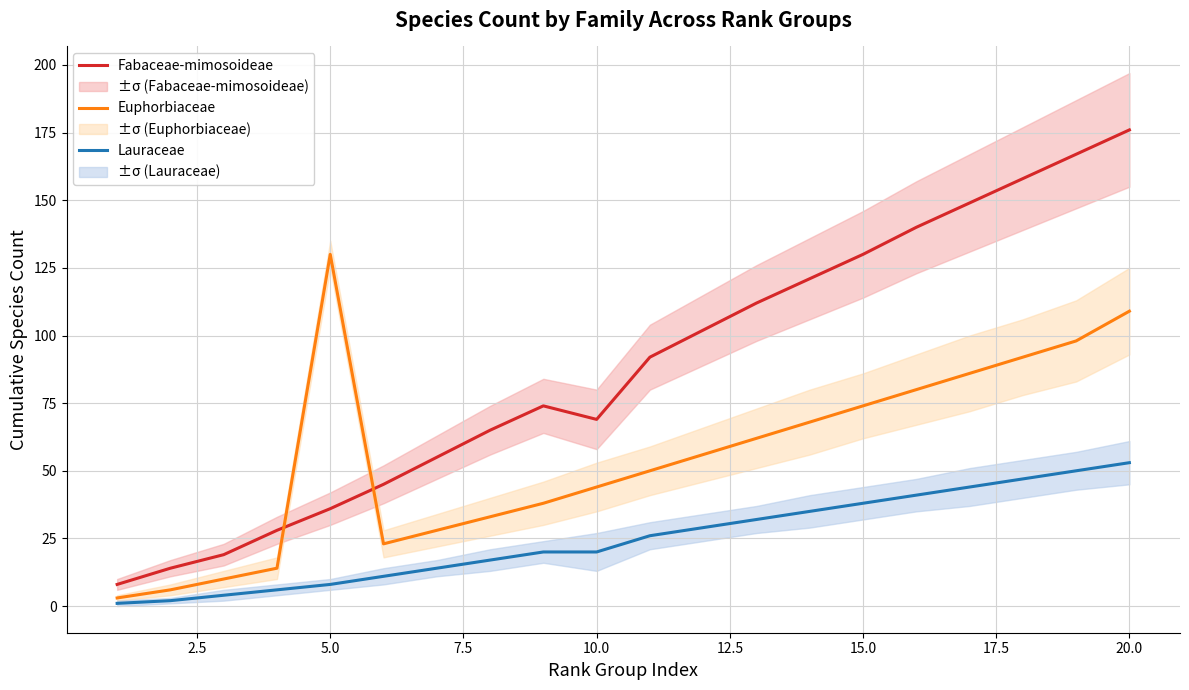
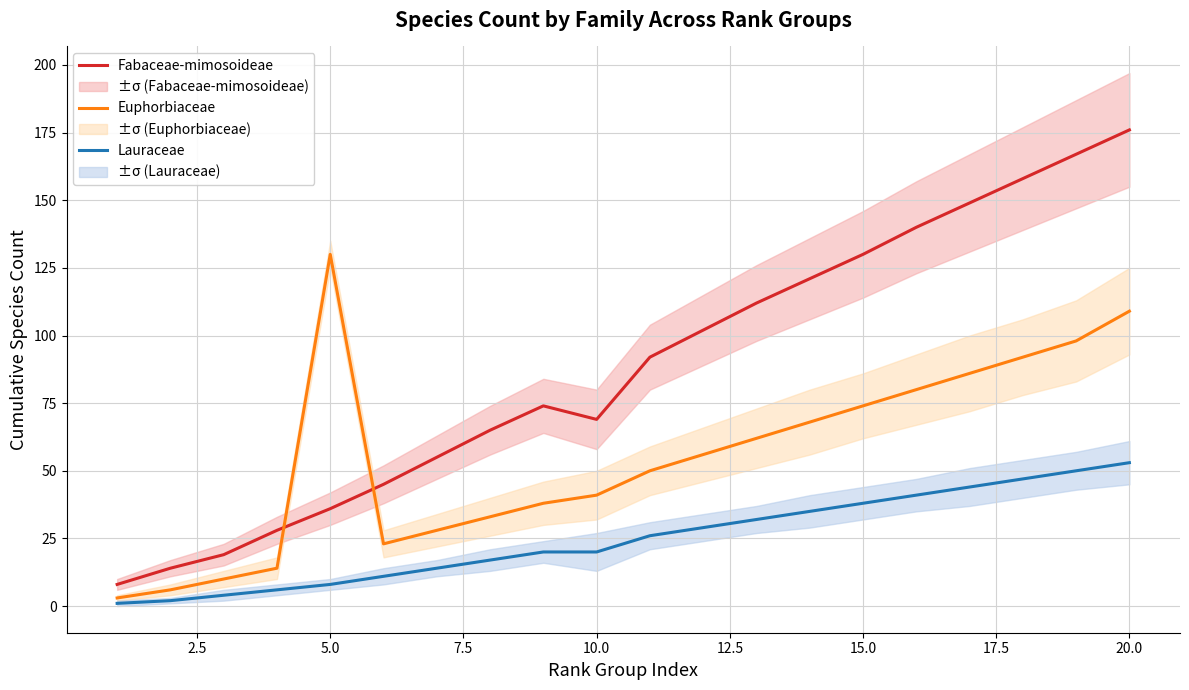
  {
    "Fabaceae-mimosoideae": {
      "5.0": 36,
      "10.0": 69,
      "15.0": 130,
      "20.0": 176
    },
    "Euphorbiaceae": {
      "5.0": 130,
-     "10.0": 44,
+     "10.0": 41,
      "15.0": 74,
      "20.0": 109
    },
    "Lauraceae": {
      "5.0": 8,
      "10.0": 20,
      "15.0": 38,
      "20.0": 53
    }
  }
